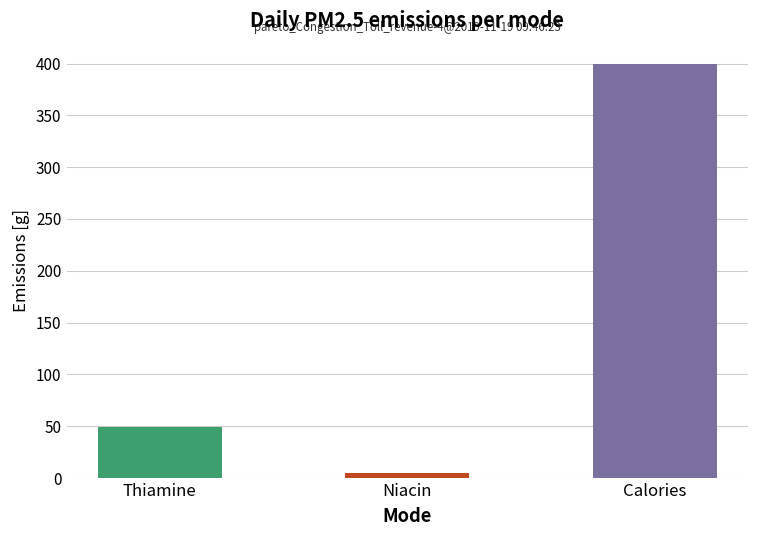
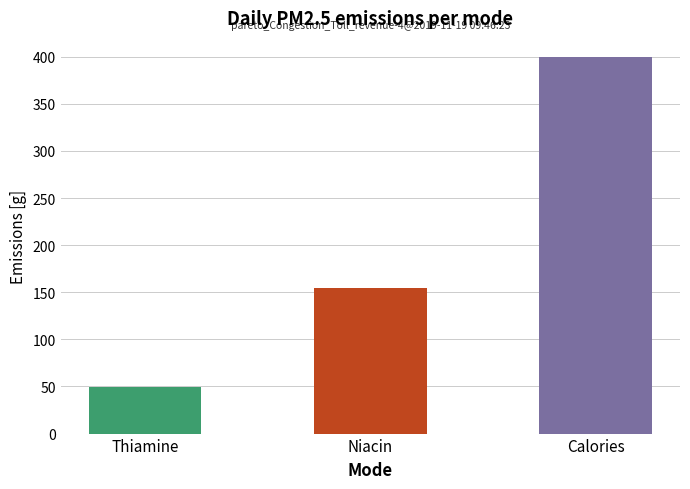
  {
    "Thiamine": 50,
-   "Niacin": 10,
+   "Niacin": 150,
    "Calories": 400
  }
